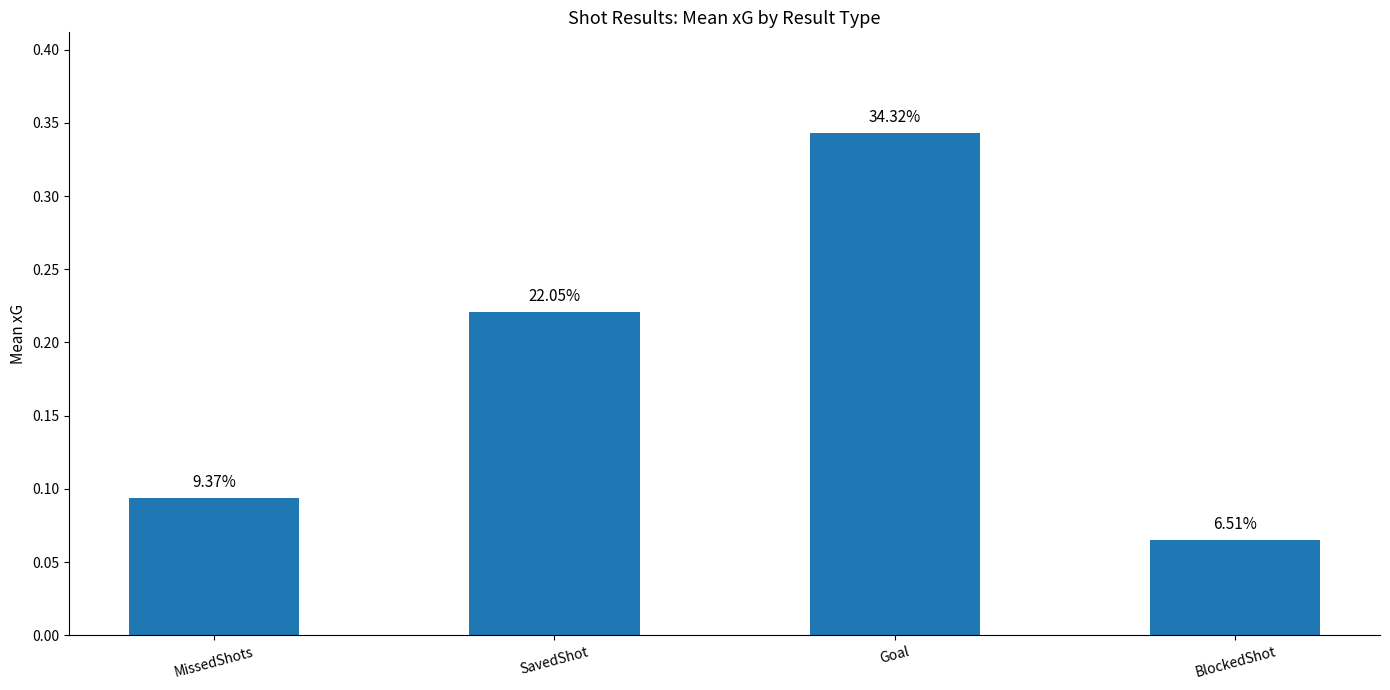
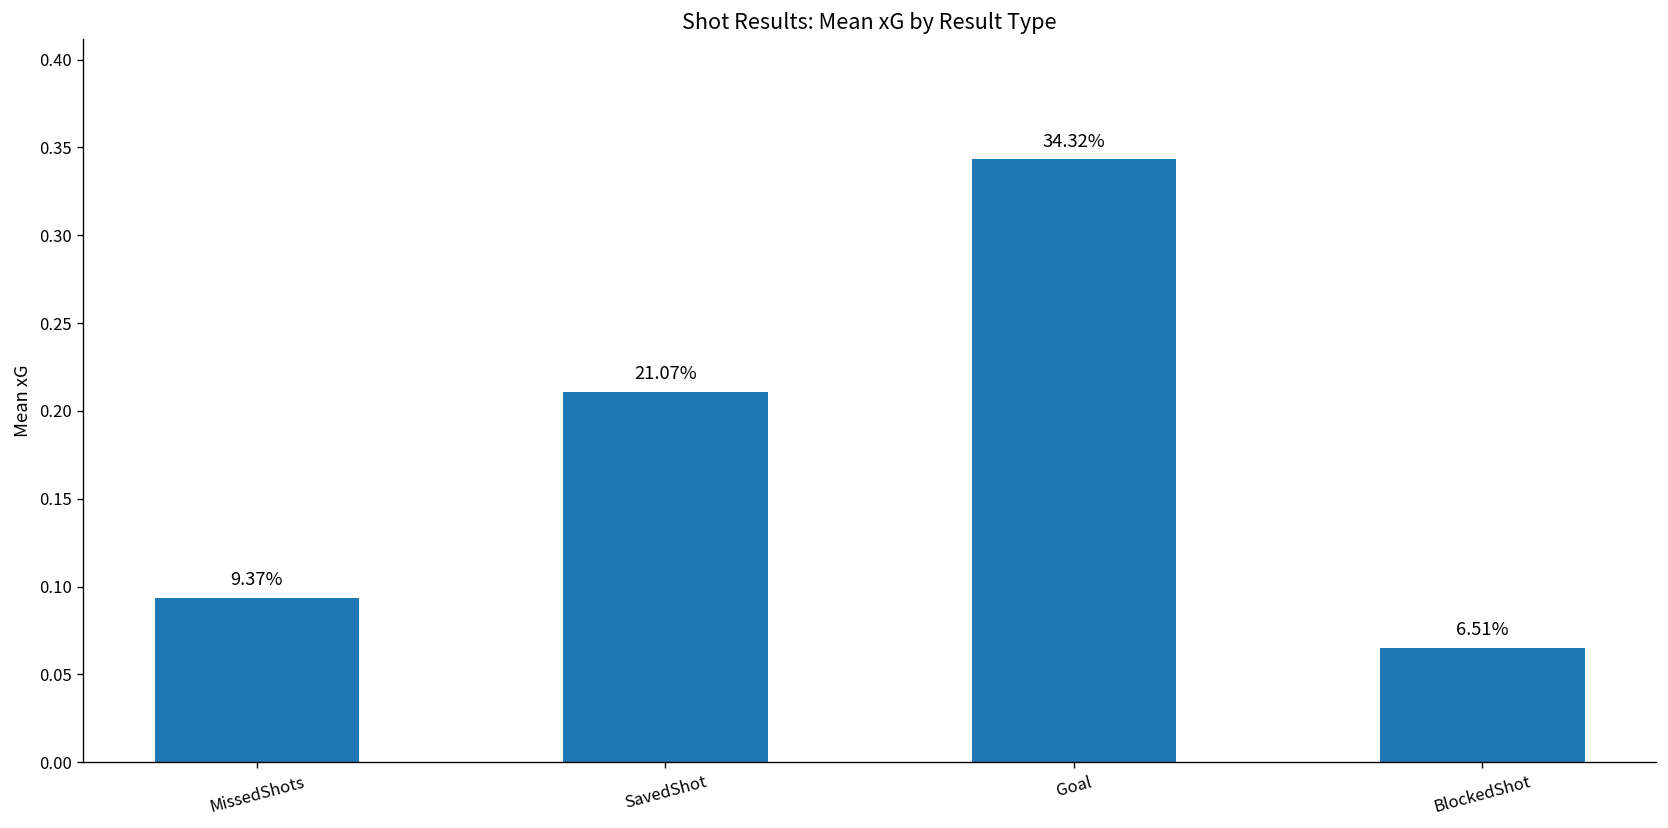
  {
    "MissedShots": "9.37%",
-   "SavedShot": "22.05%",
+   "SavedShot": "21.07%",
    "Goal": "34.32%",
    "BlockedShot": "6.51%"
  }
